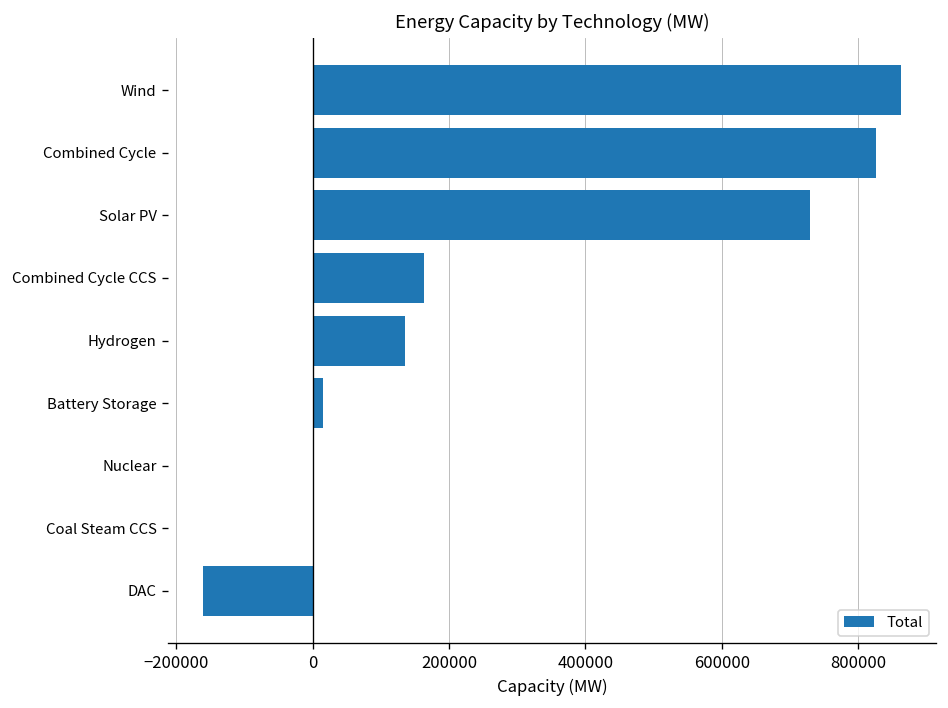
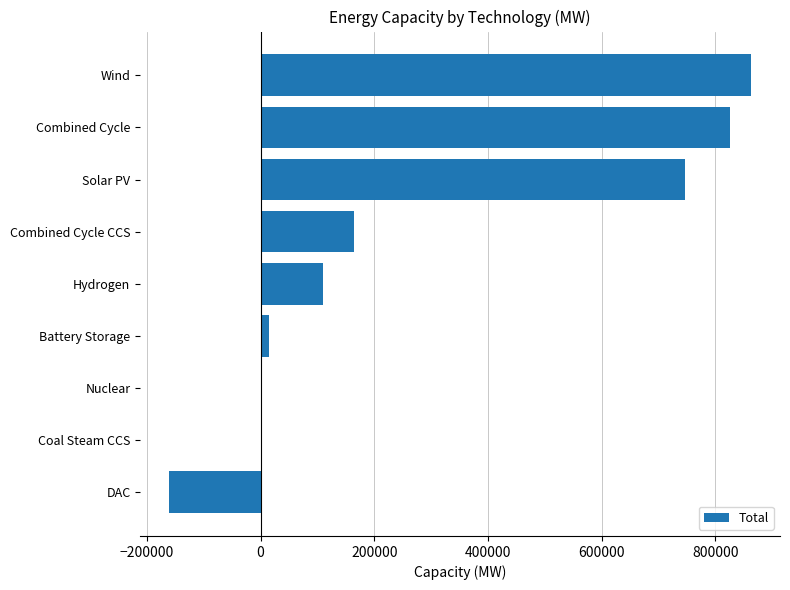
  {
    "Wind": 860000,
    "Combined Cycle": 830000,
-   "Solar PV": 730000,
+   "Solar PV": 750000,
    "Combined Cycle CCS": 160000,
-   "Hydrogen": 140000,
+   "Hydrogen": 110000,
    "Battery Storage": 20000,
    "Nuclear": 0,
    "Coal Steam CCS": 0,
    "DAC": -160000
  }
